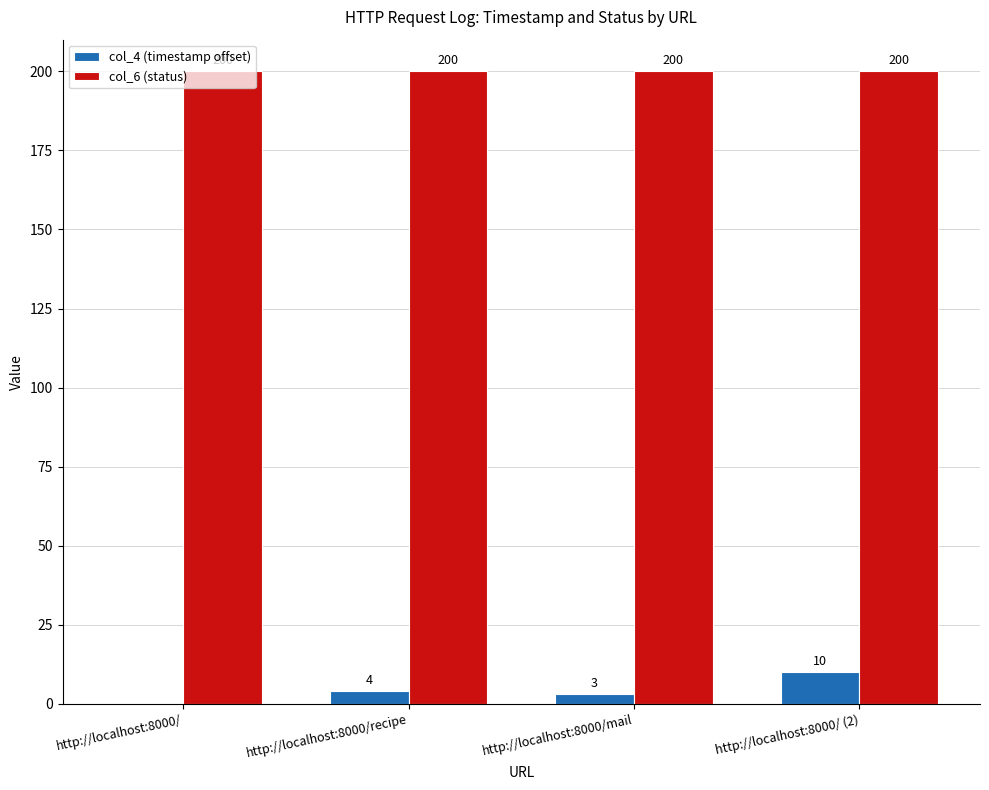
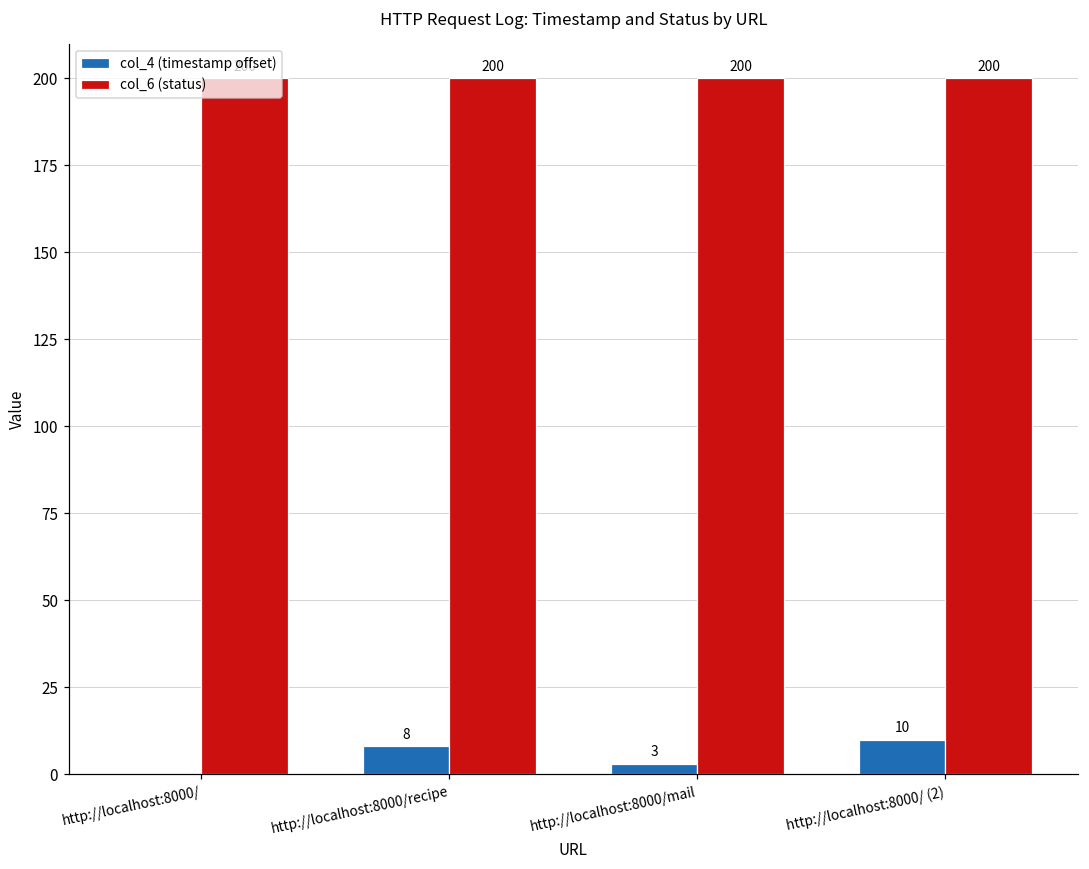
  {
    "col_4 (timestamp offset)": {
-     "http://localhost:8000/recipe": 4,
+     "http://localhost:8000/recipe": 8,
      "http://localhost:8000/mail": 3,
      "http://localhost:8000/ (2)": 10
    },
    "col_6 (status)": {
      "http://localhost:8000/recipe": 200,
      "http://localhost:8000/mail": 200,
      "http://localhost:8000/ (2)": 200
    }
  }
